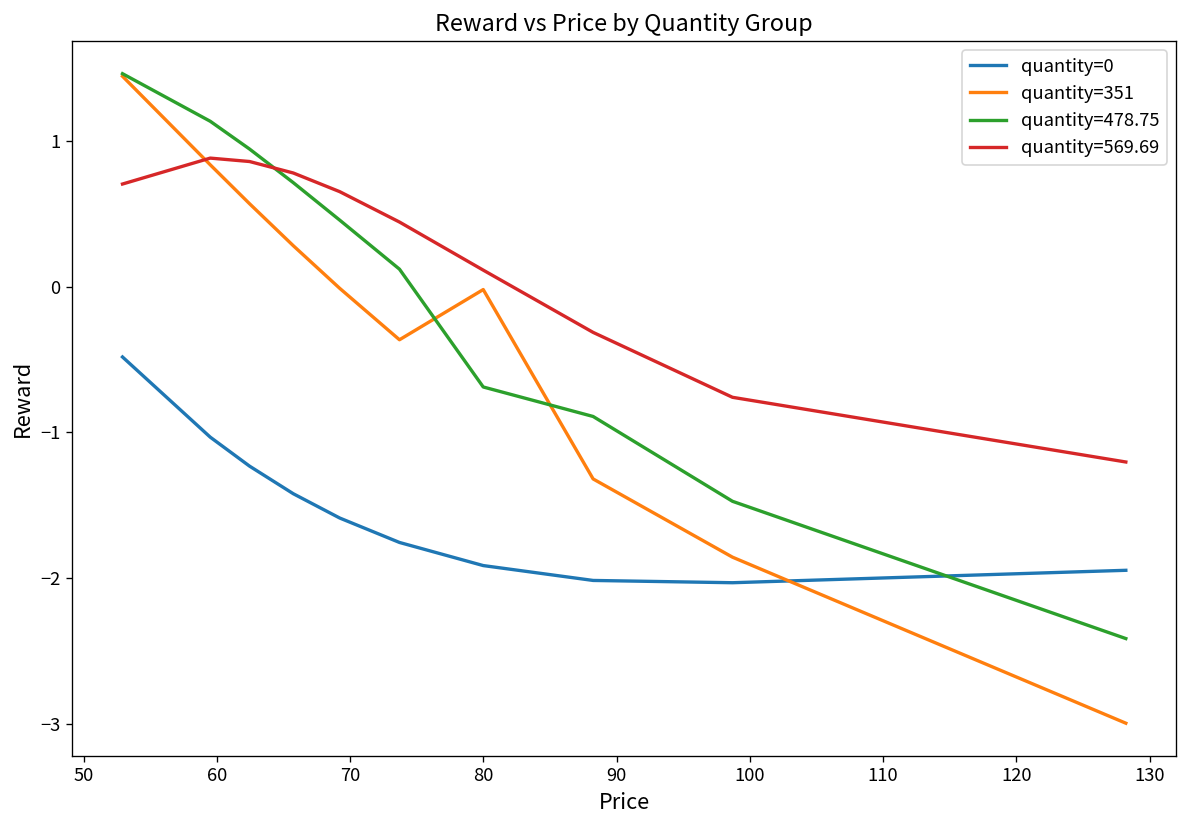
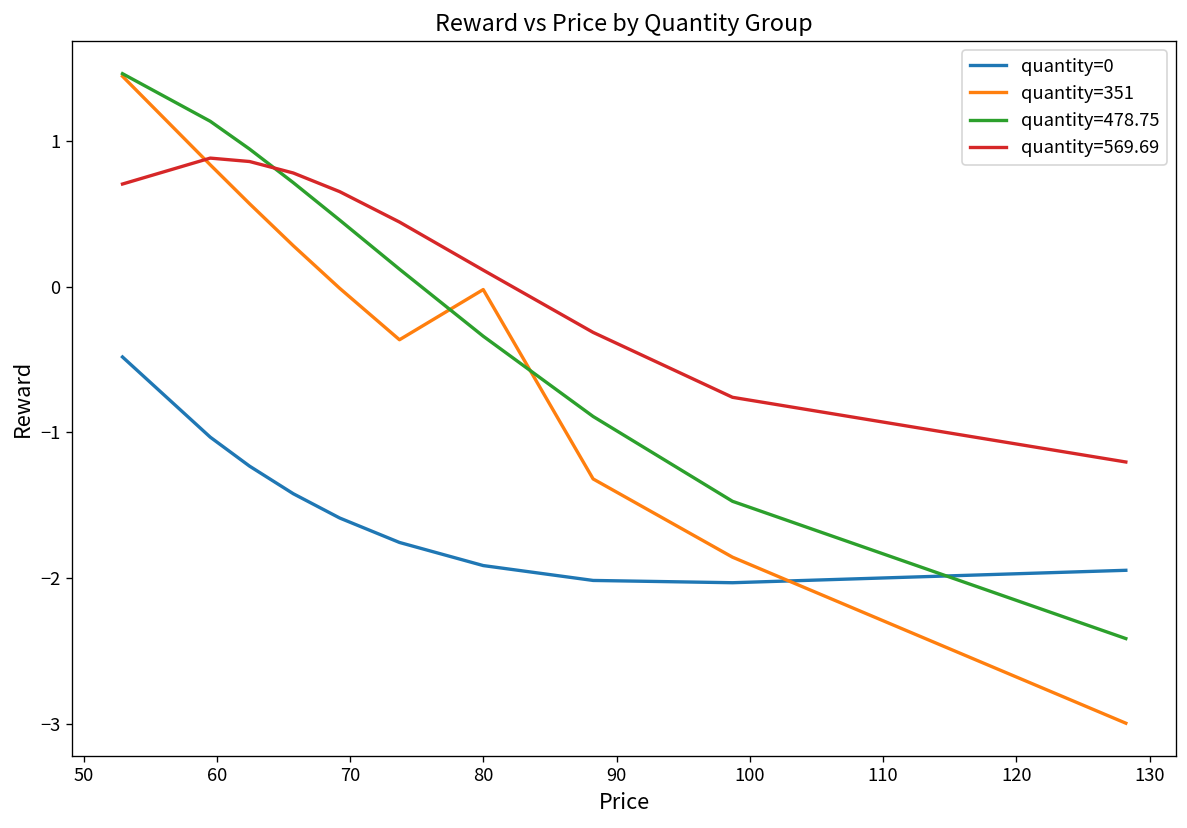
  {
    "quantity=0": {
      "80": -1.91
    },
    "quantity=351": {
      "80": -0.02
    },
    "quantity=478.75": {
-     "80": -0.69
+     "80": -0.34
    },
    "quantity=569.69": {
      "80": 0.11
    }
  }
